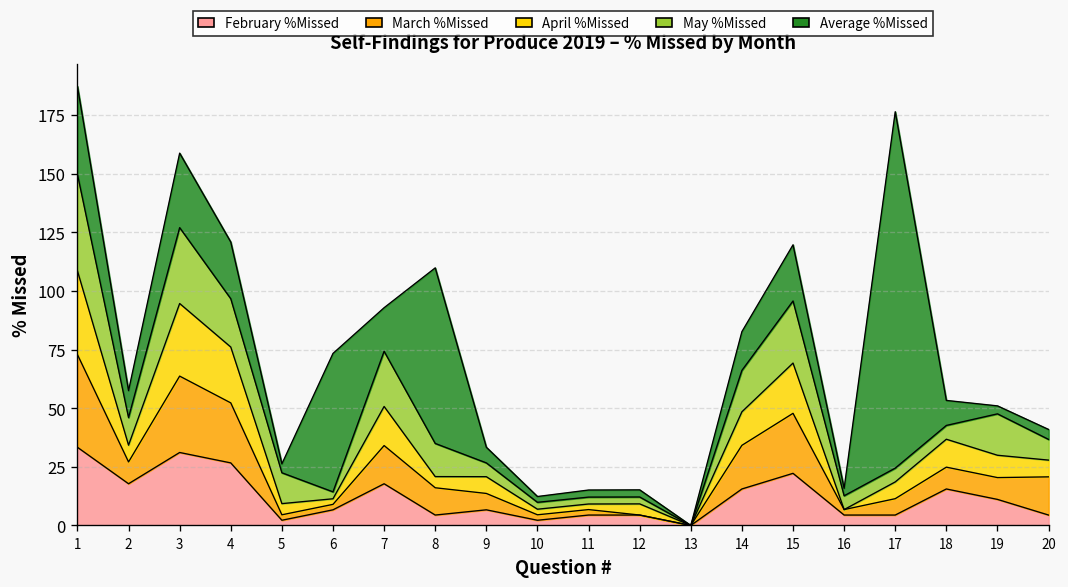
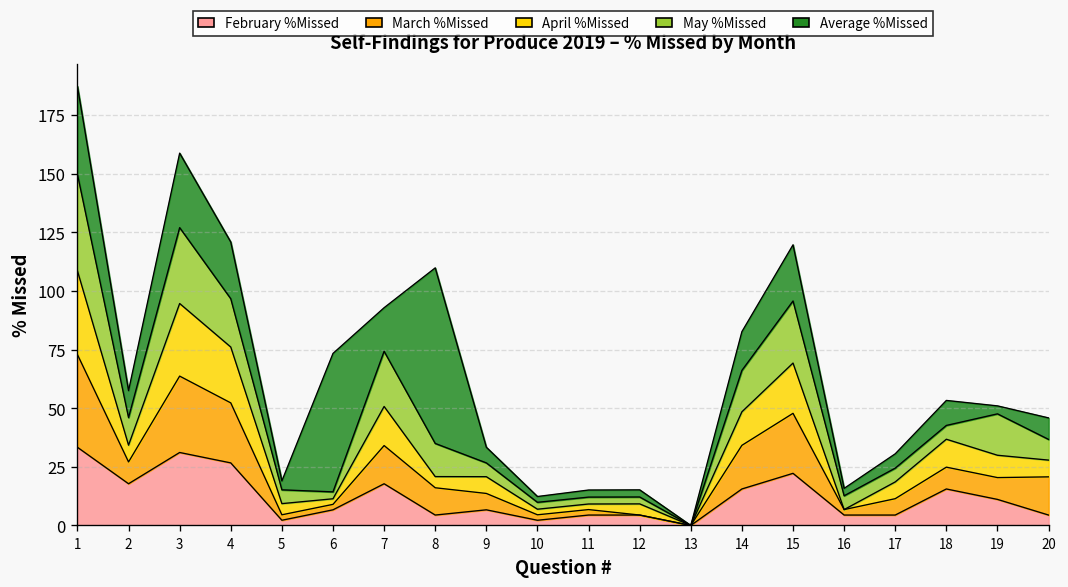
  {
    "February %Missed": {
      "1": 33,
      "2": 18,
      "3": 31,
      "4": 27,
      "5": 2,
      "6": 7,
      "7": 18,
      "8": 4,
      "9": 7,
      "10": 2,
      "11": 4,
      "14": 16,
      "15": 22,
      "16": 4,
      "17": 4,
      "18": 16,
      "19": 11,
      "20": 4
    },
    "May %Missed": {
      "1": 41,
      "2": 12,
      "3": 32,
      "4": 21,
-     "5": 13,
+     "5": 6,
      "6": 3,
      "7": 24,
      "8": 14,
      "9": 6,
      "10": 3,
      "11": 3,
      "12": 3,
      "14": 18,
      "15": 26,
      "16": 6,
      "17": 6,
      "18": 6,
      "19": 18,
      "20": 9
    },
    "Average %Missed": {
      "1": 37,
      "2": 12,
      "3": 32,
      "4": 24,
      "5": 4,
      "6": 59,
      "7": 19,
      "8": 75,
      "9": 7,
      "10": 2,
      "11": 3,
      "12": 3,
      "14": 17,
      "15": 24,
      "16": 3,
-     "17": 152,
+     "17": 6,
      "18": 11,
      "19": 3,
-     "20": 4
+     "20": 9
    }
  }
